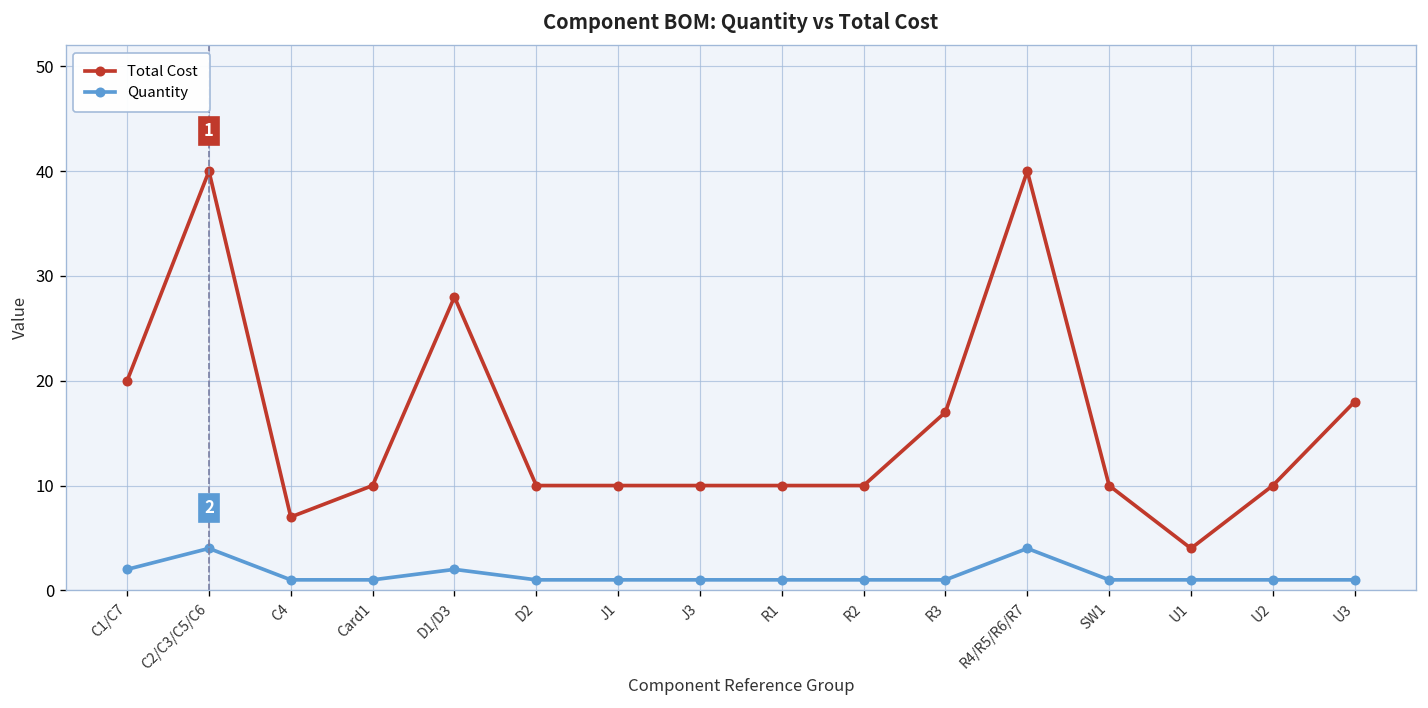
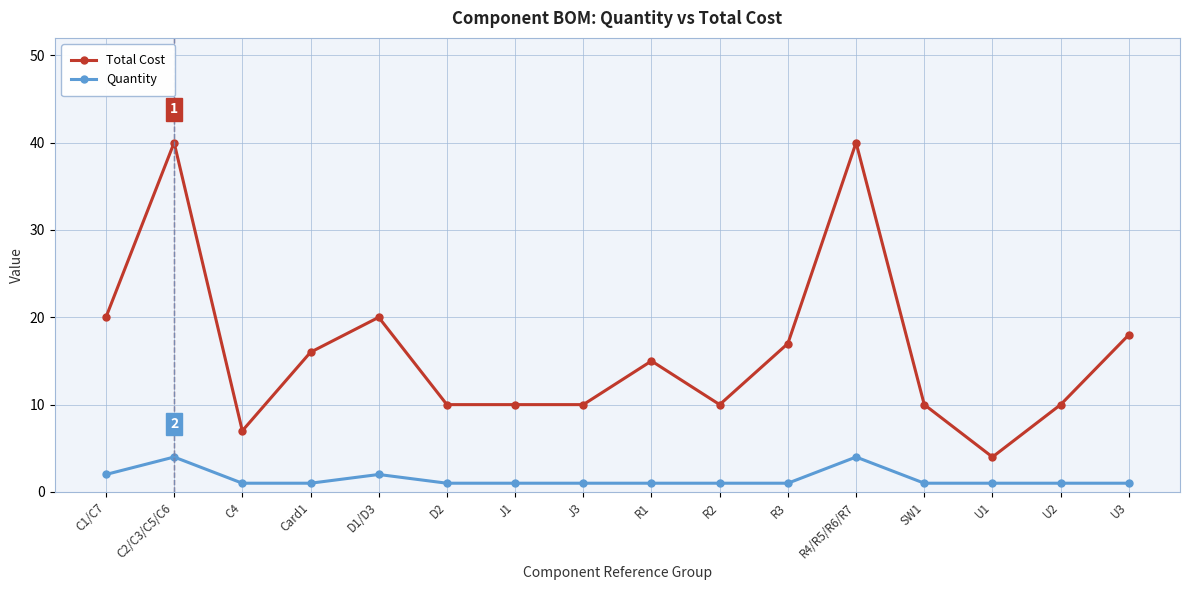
  {
    "Total Cost": {
      "C1/C7": 20,
      "C2/C3/C5/C6": 40,
      "C4": 7,
-     "Card1": 10,
-     "D1/D3": 28,
+     "Card1": 16,
+     "D1/D3": 20,
      "D2": 10,
      "J1": 10,
      "J3": 10,
-     "R1": 10,
+     "R1": 15,
      "R2": 10,
      "R3": 17,
      "R4/R5/R6/R7": 40,
      "SW1": 10,
      "U1": 4,
      "U2": 10,
      "U3": 18
    },
    "Quantity": {
      "C1/C7": 2,
      "C2/C3/C5/C6": 4,
      "C4": 1,
      "Card1": 1,
      "D1/D3": 2,
      "D2": 1,
      "J1": 1,
      "J3": 1,
      "R1": 1,
      "R2": 1,
      "R3": 1,
      "R4/R5/R6/R7": 4,
      "SW1": 1,
      "U1": 1,
      "U2": 1,
      "U3": 1
    }
  }
